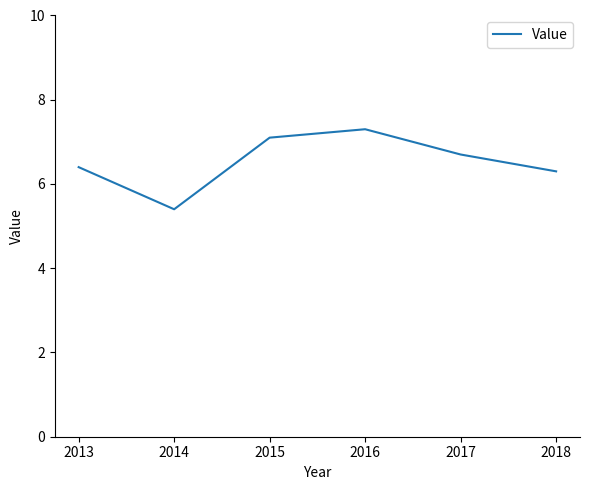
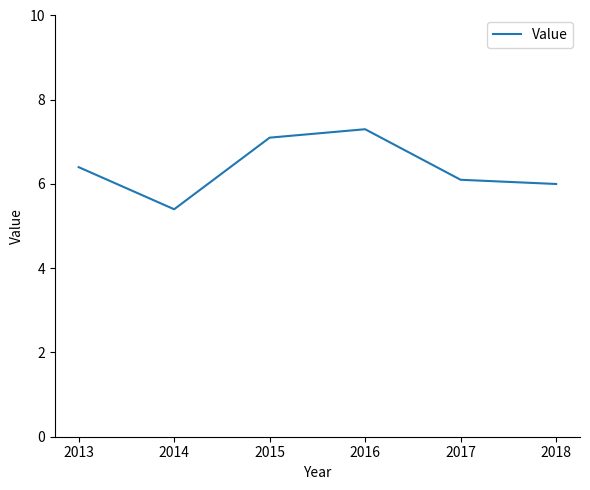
  {
    "2013": 6.4,
    "2014": 5.4,
    "2015": 7.1,
    "2016": 7.3,
-   "2017": 6.7,
-   "2018": 6.3
+   "2017": 6.1,
+   "2018": 6.0
  }
